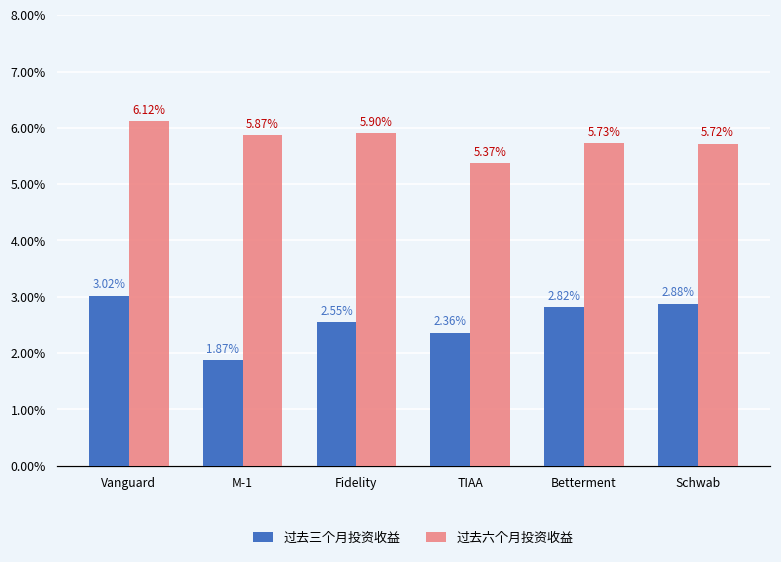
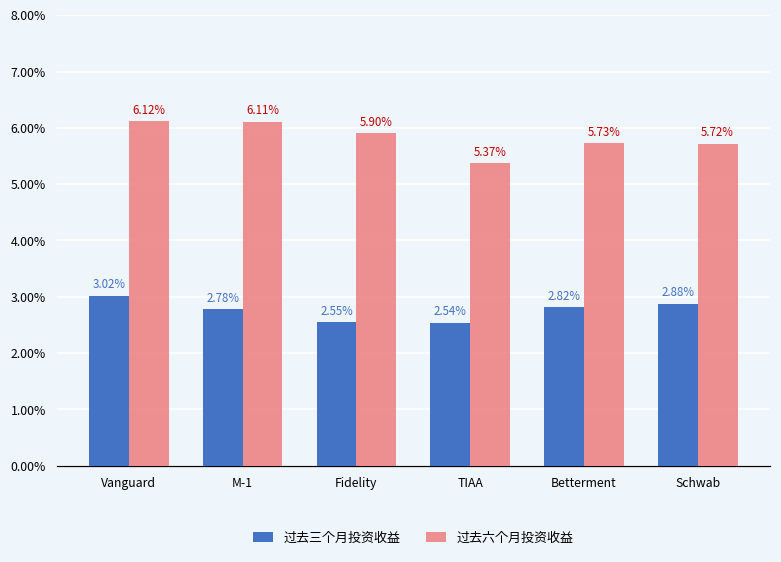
  {
    "过去三个月投资收益": {
      "Vanguard": "3.02%",
-     "M-1": "1.87%",
+     "M-1": "2.78%",
      "Fidelity": "2.55%",
-     "TIAA": "2.36%",
+     "TIAA": "2.54%",
      "Betterment": "2.82%",
      "Schwab": "2.88%"
    },
    "过去六个月投资收益": {
      "Vanguard": "6.12%",
-     "M-1": "5.87%",
+     "M-1": "6.11%",
      "Fidelity": "5.90%",
      "TIAA": "5.37%",
      "Betterment": "5.73%",
      "Schwab": "5.72%"
    }
  }
